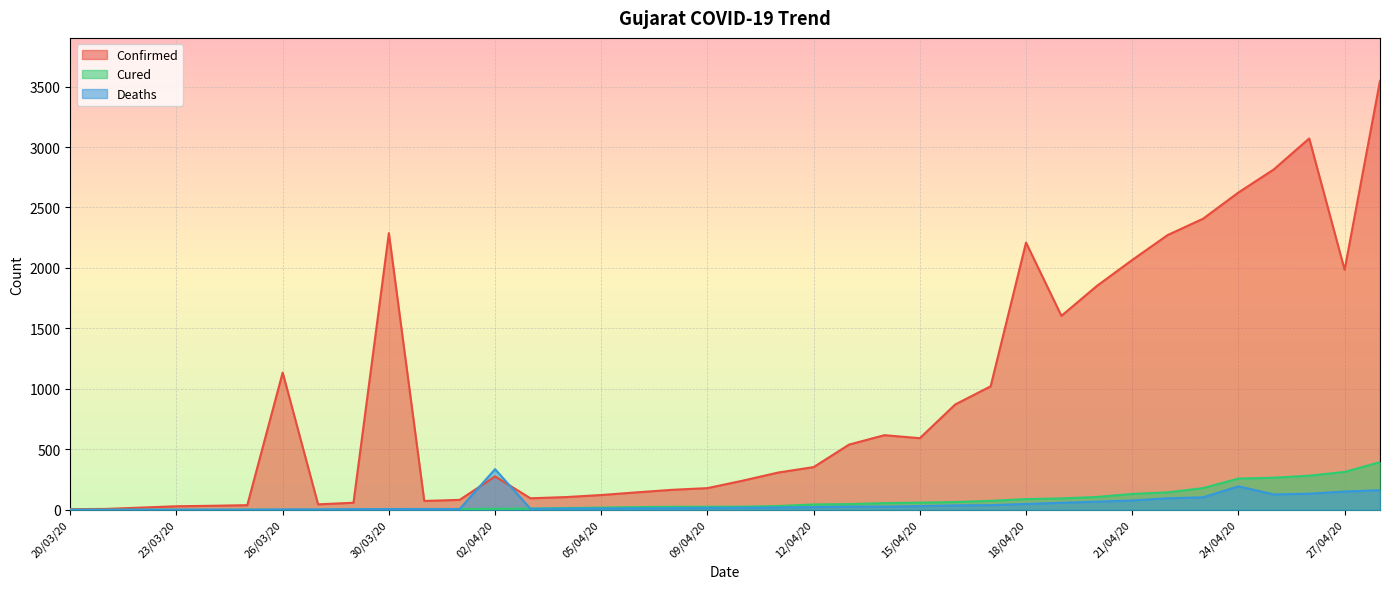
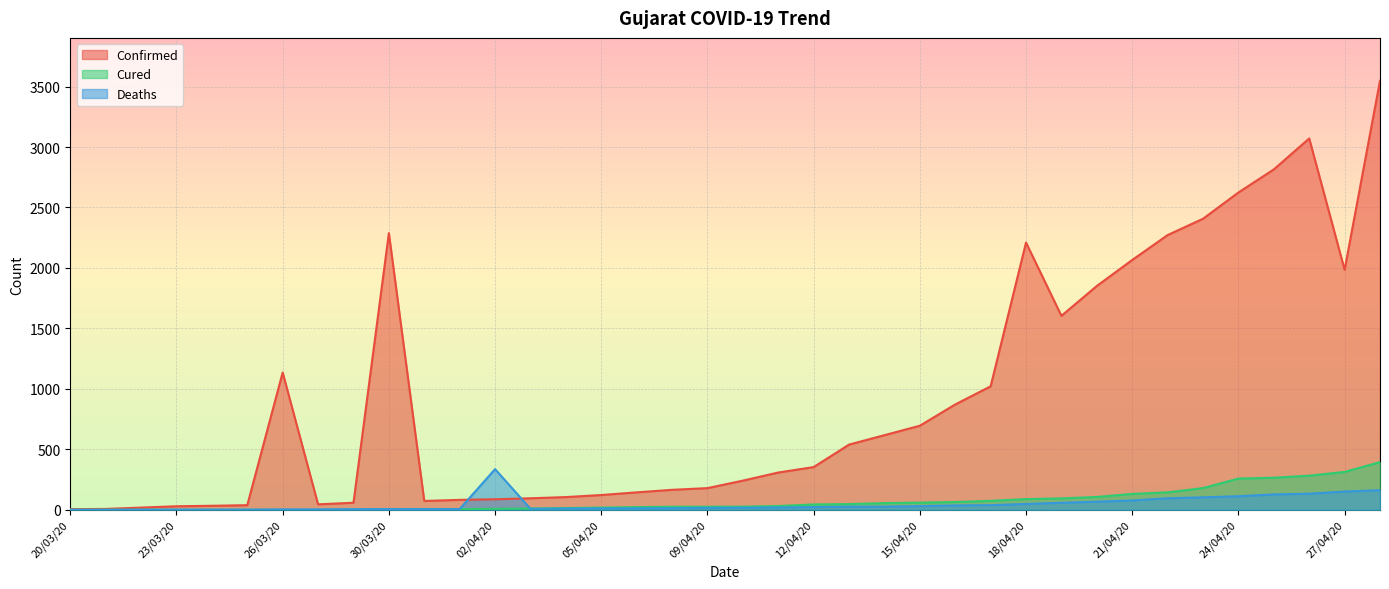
  {
    "Confirmed": {
      "23/03/20": 30,
      "26/03/20": 1140,
      "30/03/20": 2290,
-     "02/04/20": 280,
+     "02/04/20": 90,
      "05/04/20": 120,
      "09/04/20": 180,
      "12/04/20": 350,
-     "15/04/20": 590,
+     "15/04/20": 700,
      "18/04/20": 2210,
      "21/04/20": 2070,
      "24/04/20": 2620,
      "27/04/20": 1990
    },
    "Cured": {
      "02/04/20": 10,
      "12/04/20": 40,
      "15/04/20": 60,
      "18/04/20": 90,
      "21/04/20": 130,
      "24/04/20": 260,
      "27/04/20": 310
    },
    "Deaths": {
      "02/04/20": 340,
      "12/04/20": 20,
      "15/04/20": 30,
      "18/04/20": 50,
      "21/04/20": 80,
-     "24/04/20": 190,
+     "24/04/20": 110,
      "27/04/20": 150
    }
  }
